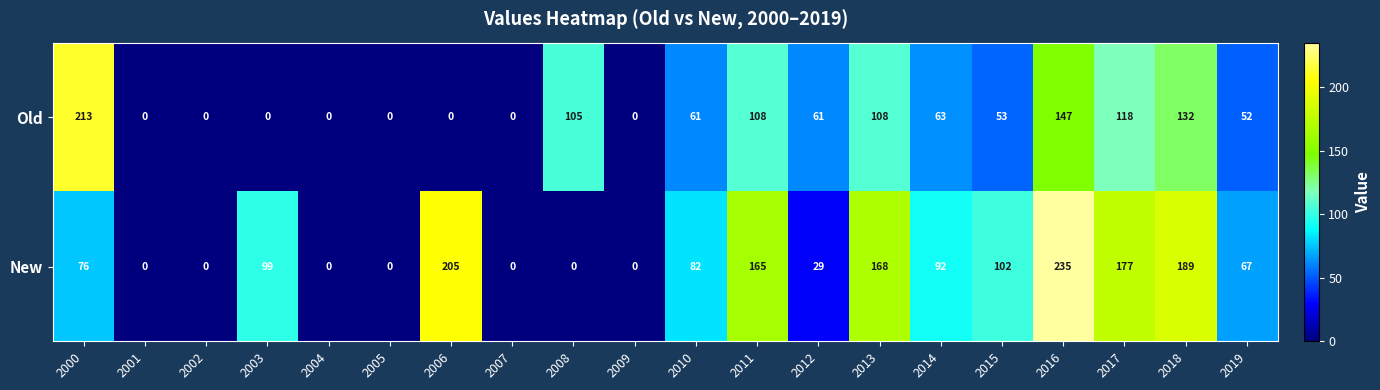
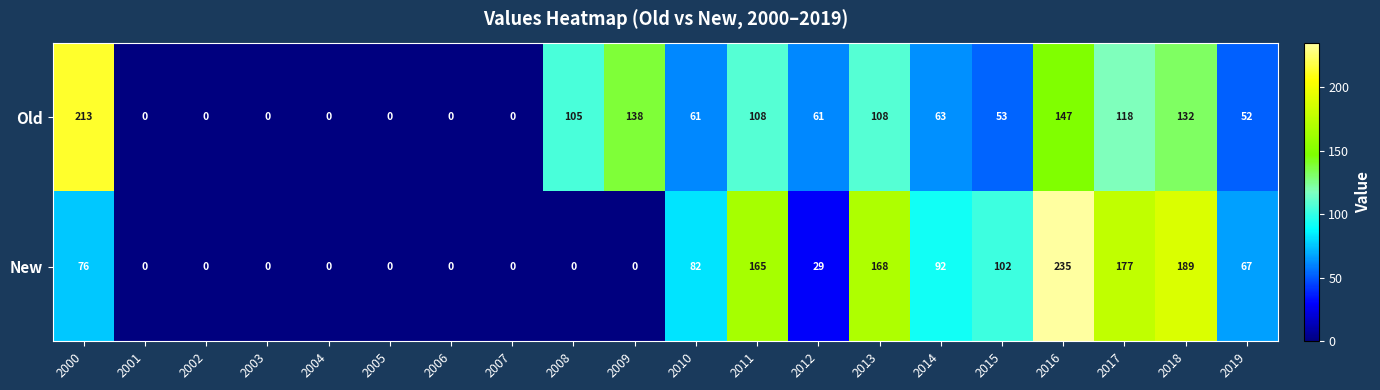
  {
    "Old": {
      "2000": 213,
      "2001": 0,
      "2002": 0,
      "2003": 0,
      "2004": 0,
      "2005": 0,
      "2006": 0,
      "2007": 0,
      "2008": 105,
-     "2009": 0,
+     "2009": 138,
      "2010": 61,
      "2011": 108,
      "2012": 61,
      "2013": 108,
      "2014": 63,
      "2015": 53,
      "2016": 147,
      "2017": 118,
      "2018": 132,
      "2019": 52
    },
    "New": {
      "2000": 76,
      "2001": 0,
      "2002": 0,
-     "2003": 99,
+     "2003": 0,
      "2004": 0,
      "2005": 0,
-     "2006": 205,
+     "2006": 0,
      "2007": 0,
      "2008": 0,
      "2009": 0,
      "2010": 82,
      "2011": 165,
      "2012": 29,
      "2013": 168,
      "2014": 92,
      "2015": 102,
      "2016": 235,
      "2017": 177,
      "2018": 189,
      "2019": 67
    }
  }
